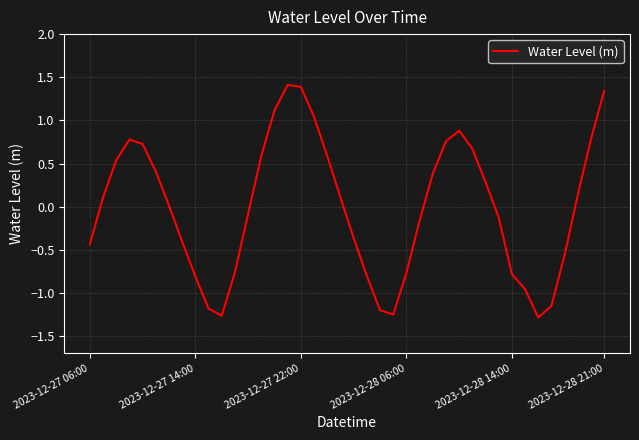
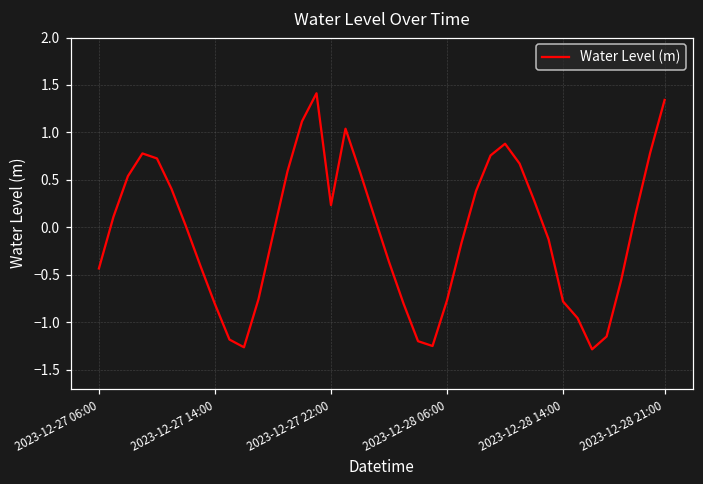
  {
    "2023-12-27 06:00": -0.4,
    "2023-12-27 14:00": -0.8,
-   "2023-12-27 22:00": 1.4,
+   "2023-12-27 22:00": 0.2,
    "2023-12-28 06:00": -0.8,
    "2023-12-28 14:00": -0.8,
    "2023-12-28 21:00": 1.3
  }
